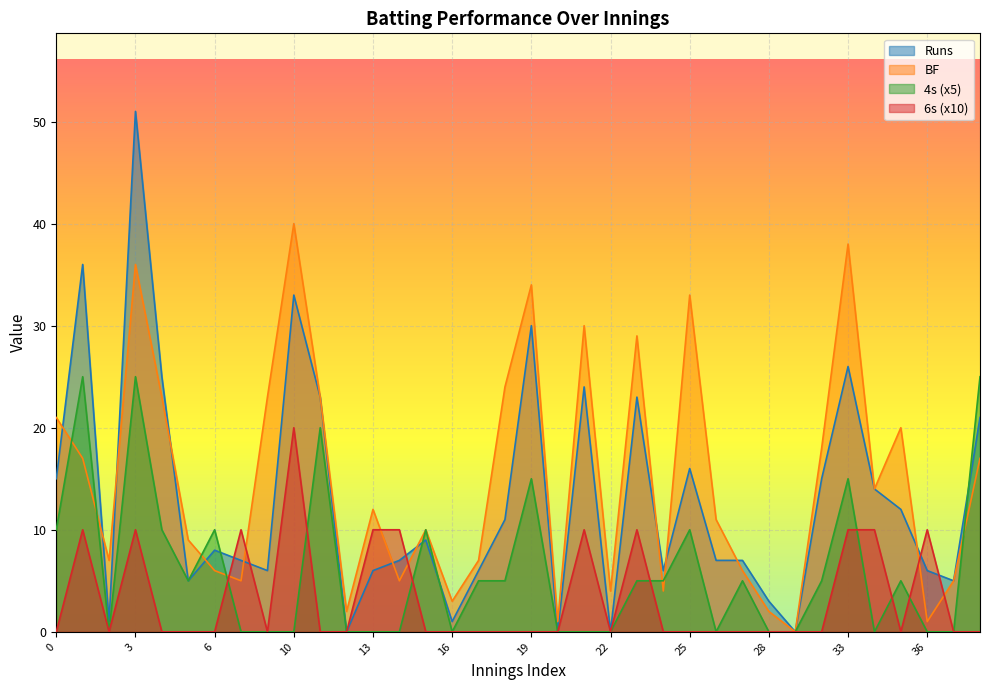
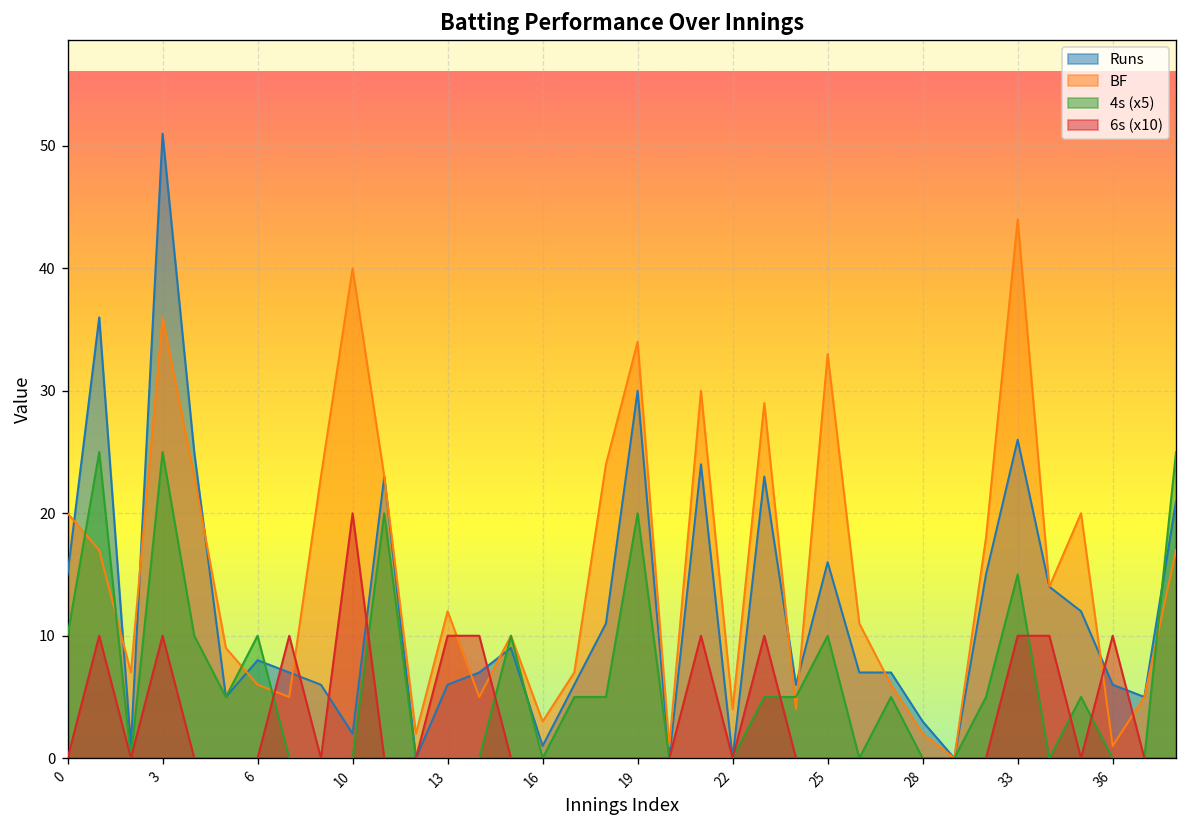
  {
    "Runs": {
      "0": 15,
      "3": 51,
      "6": 8,
-     "10": 33,
+     "10": 2,
      "13": 6,
      "16": 1,
      "19": 30,
      "25": 16,
      "28": 3,
      "33": 26,
      "36": 6
    },
    "BF": {
-     "0": 21,
+     "0": 20,
      "3": 36,
      "6": 6,
      "10": 40,
      "13": 12,
      "16": 3,
      "19": 34,
      "22": 4,
      "25": 33,
      "28": 2,
-     "33": 38,
+     "33": 44,
      "36": 1
    },
    "4s (x5)": {
      "0": 10.0,
      "3": 25.0,
      "6": 10.0,
      "10": 0.0,
      "13": 0.0,
-     "19": 15.0,
+     "19": 20.0,
      "25": 10.0,
      "33": 15.0,
      "36": 0.0
    },
    "6s (x10)": {
      "0": 0.0,
      "3": 10.0,
      "6": 0.0,
      "10": 20.0,
      "13": 10.0,
      "19": 0.0,
      "25": 0.0,
      "33": 10.0,
      "36": 10.0
    }
  }
